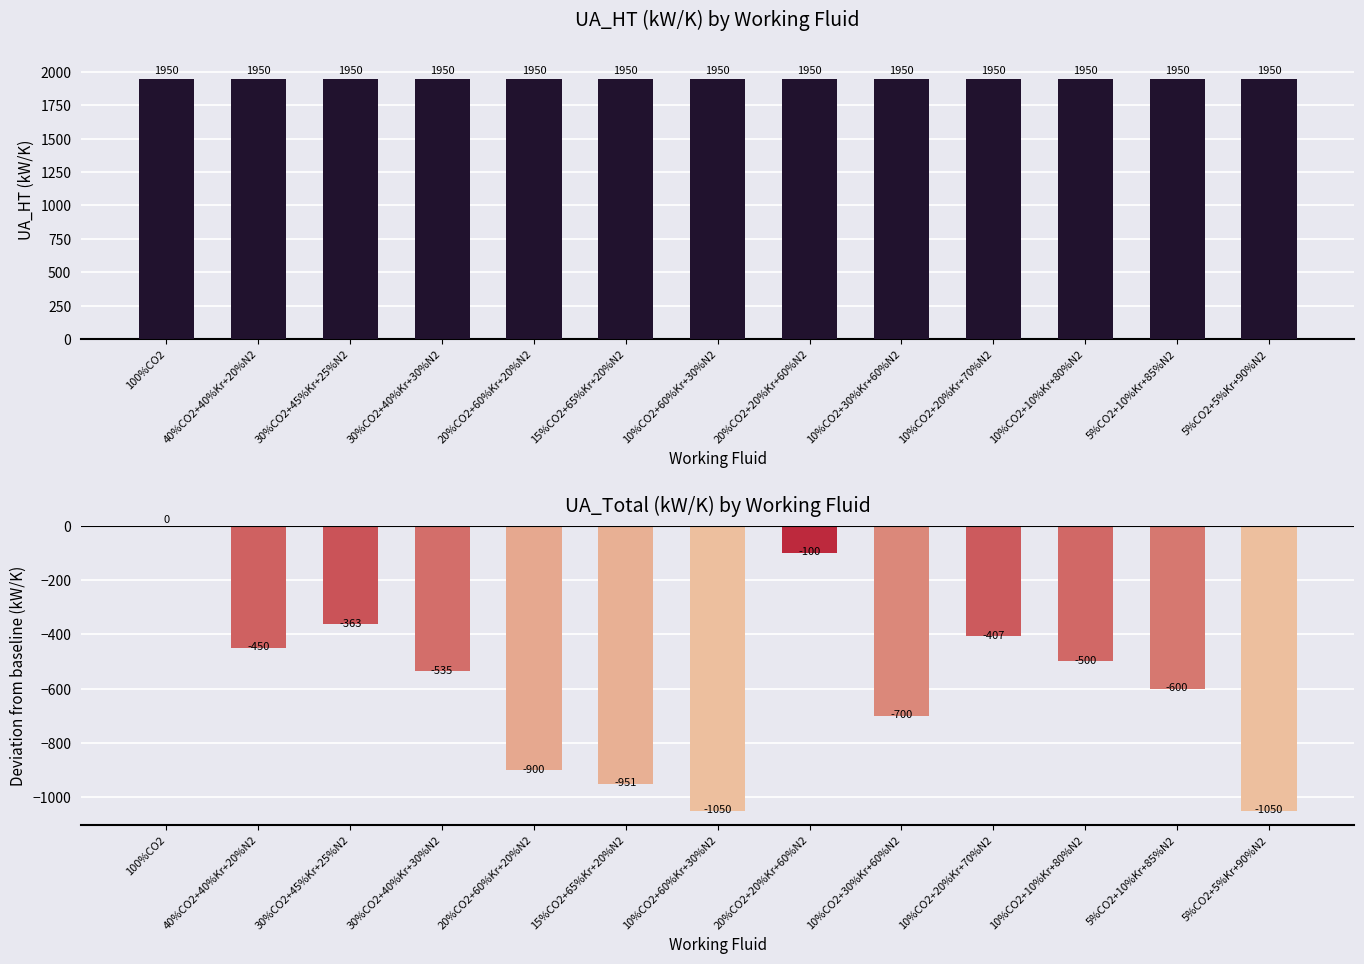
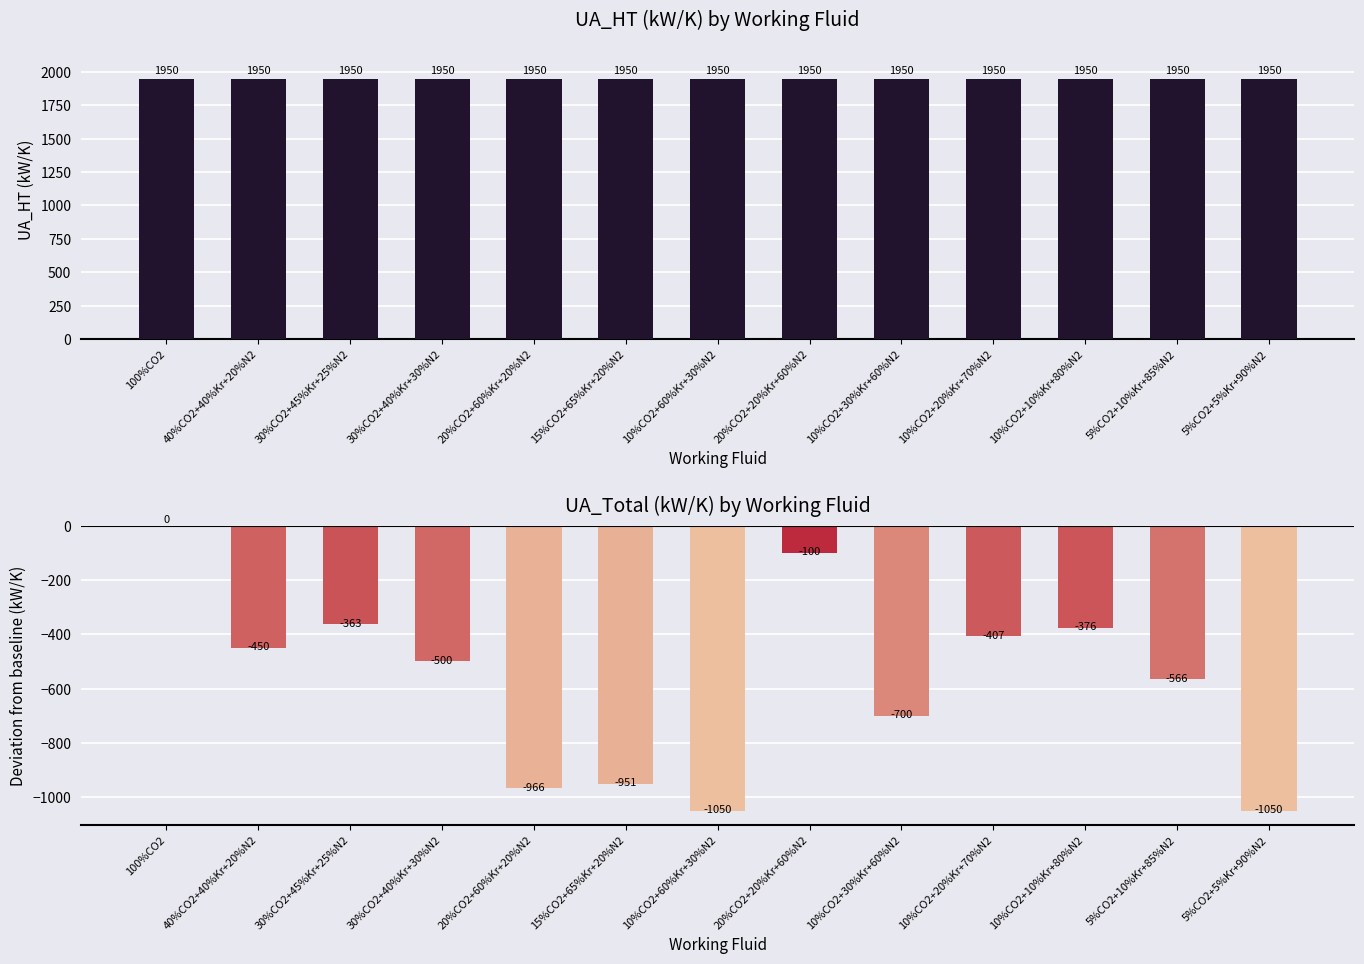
  {
    "UA_HT (kW/K) by Working Fluid": {
      "100%CO2": 1950,
      "40%CO2+40%Kr+20%N2": 1950,
      "30%CO2+45%Kr+25%N2": 1950,
      "30%CO2+40%Kr+30%N2": 1950,
      "20%CO2+60%Kr+20%N2": 1950,
      "15%CO2+65%Kr+20%N2": 1950,
      "10%CO2+60%Kr+30%N2": 1950,
      "20%CO2+20%Kr+60%N2": 1950,
      "10%CO2+30%Kr+60%N2": 1950,
      "10%CO2+20%Kr+70%N2": 1950,
      "10%CO2+10%Kr+80%N2": 1950,
      "5%CO2+10%Kr+85%N2": 1950,
      "5%CO2+5%Kr+90%N2": 1950
    },
    "UA_Total (kW/K) by Working Fluid": {
      "100%CO2": 0,
      "40%CO2+40%Kr+20%N2": -450,
      "30%CO2+45%Kr+25%N2": -363,
-     "30%CO2+40%Kr+30%N2": -535,
-     "20%CO2+60%Kr+20%N2": -900,
+     "30%CO2+40%Kr+30%N2": -500,
+     "20%CO2+60%Kr+20%N2": -966,
      "15%CO2+65%Kr+20%N2": -951,
      "10%CO2+60%Kr+30%N2": -1050,
      "20%CO2+20%Kr+60%N2": -100,
      "10%CO2+30%Kr+60%N2": -700,
      "10%CO2+20%Kr+70%N2": -407,
-     "10%CO2+10%Kr+80%N2": -500,
-     "5%CO2+10%Kr+85%N2": -600,
+     "10%CO2+10%Kr+80%N2": -376,
+     "5%CO2+10%Kr+85%N2": -566,
      "5%CO2+5%Kr+90%N2": -1050
    }
  }
